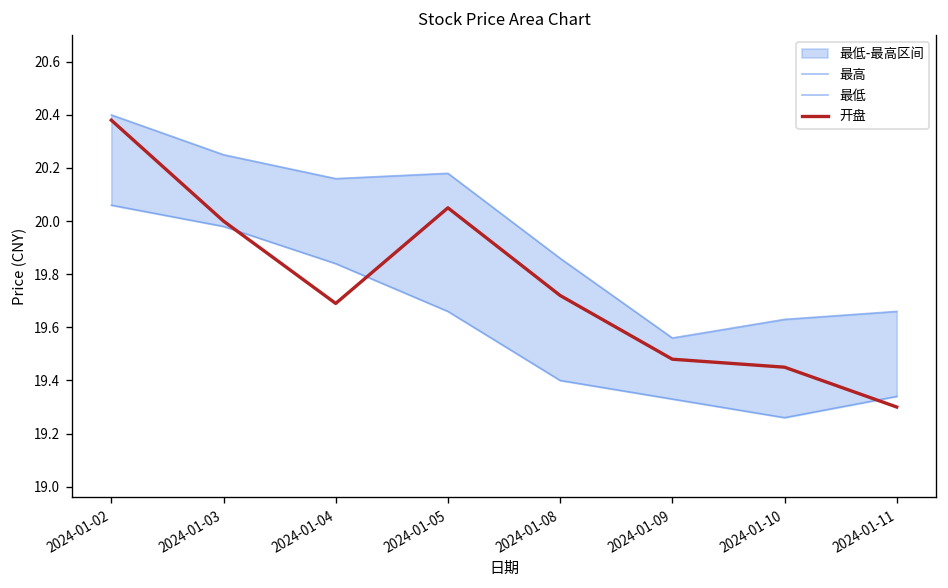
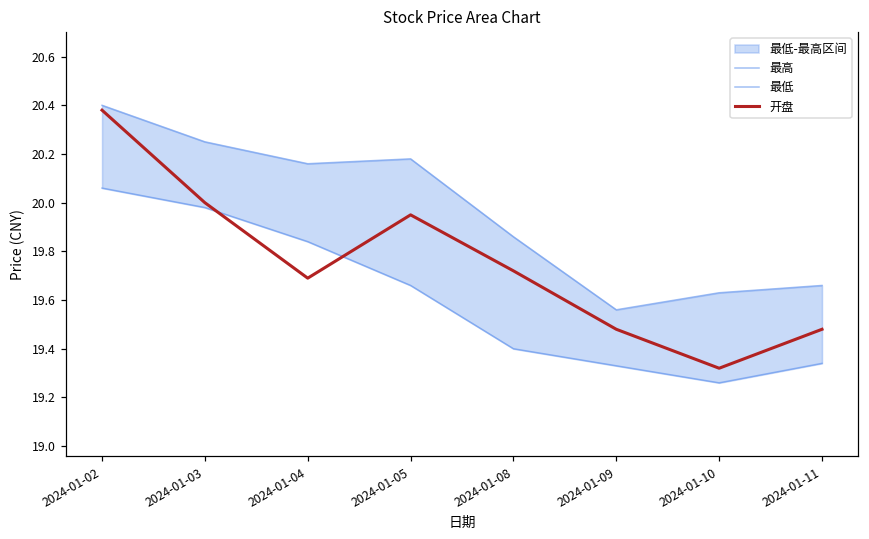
  {
    "开盘": {
      "2024-01-02": 20.38,
      "2024-01-03": 20.00,
      "2024-01-04": 19.69,
-     "2024-01-05": 20.05,
+     "2024-01-05": 19.95,
      "2024-01-08": 19.72,
      "2024-01-09": 19.48,
-     "2024-01-10": 19.45,
-     "2024-01-11": 19.30
+     "2024-01-10": 19.32,
+     "2024-01-11": 19.48
    }
  }
